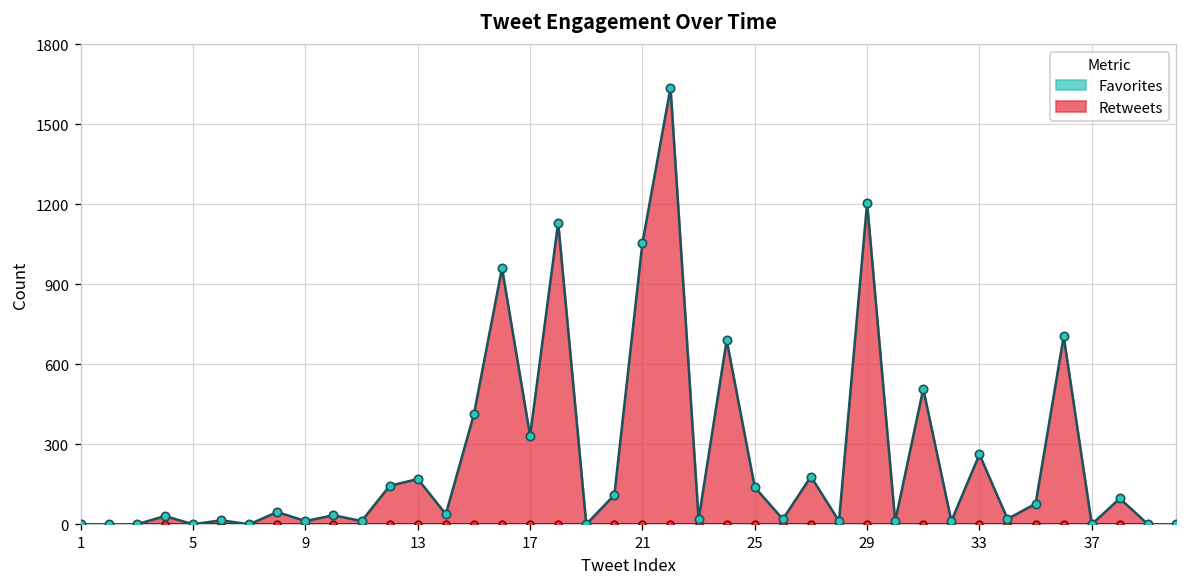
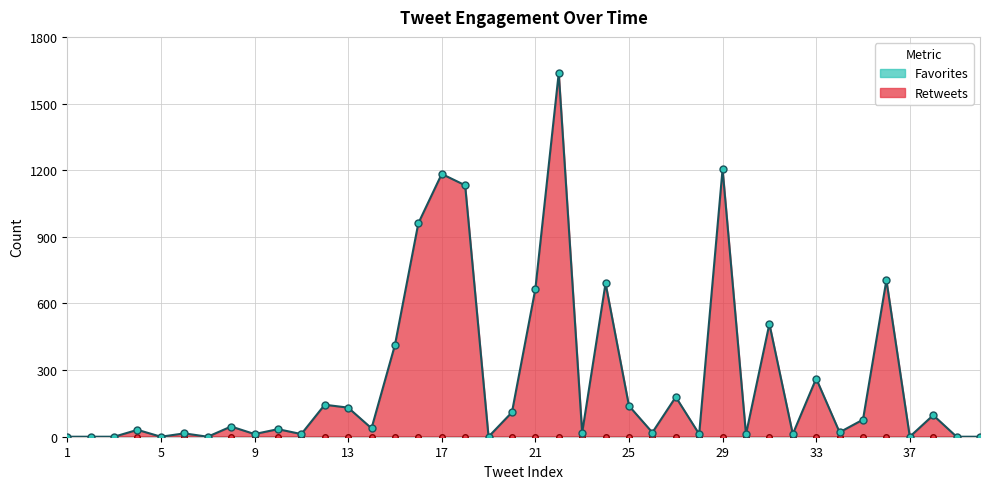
  {
    "Favorites": {
      "9": 0,
      "13": 0,
      "17": 0,
      "21": 0,
      "25": 0,
      "29": 0,
      "33": 0
    },
    "Retweets": {
      "9": 10,
-     "13": 170,
-     "17": 330,
-     "21": 1060,
+     "13": 130,
+     "17": 1180,
+     "21": 670,
      "25": 140,
      "29": 1210,
      "33": 260
    }
  }
